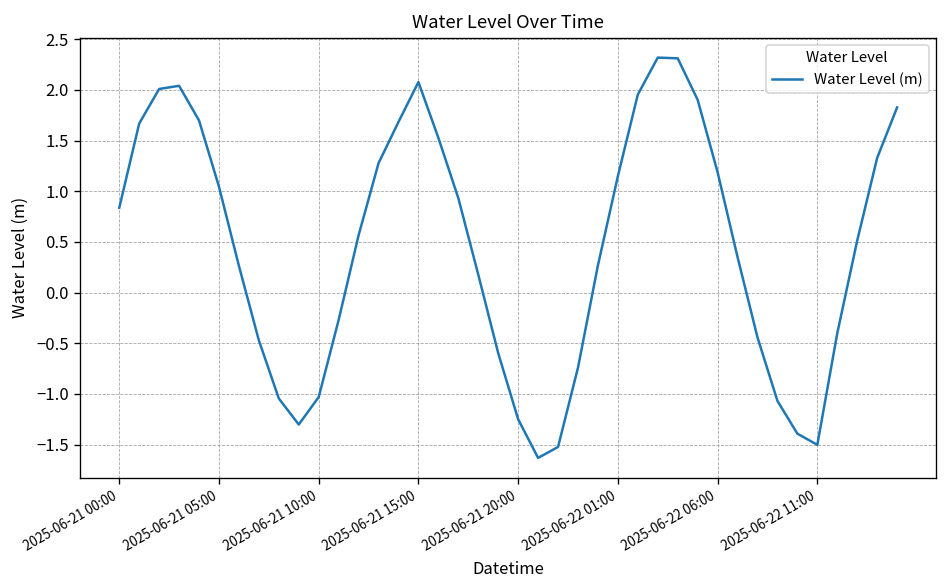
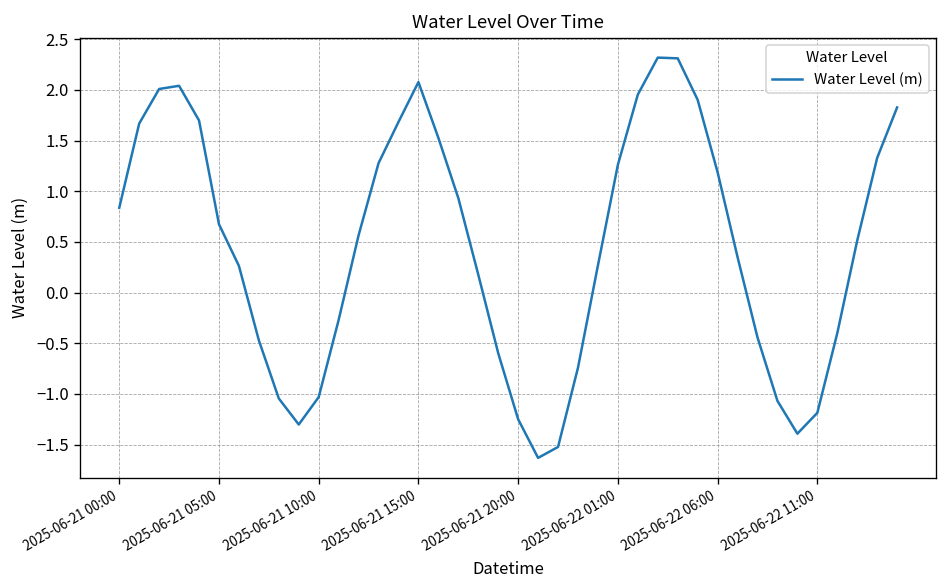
  {
    "2025-06-21 00:00": 0.8,
-   "2025-06-21 05:00": 1.0,
+   "2025-06-21 05:00": 0.7,
    "2025-06-21 10:00": -1.0,
    "2025-06-21 15:00": 2.1,
    "2025-06-21 20:00": -1.2,
-   "2025-06-22 01:00": 1.1,
+   "2025-06-22 01:00": 1.3,
    "2025-06-22 06:00": 1.2,
-   "2025-06-22 11:00": -1.5
+   "2025-06-22 11:00": -1.2
  }
